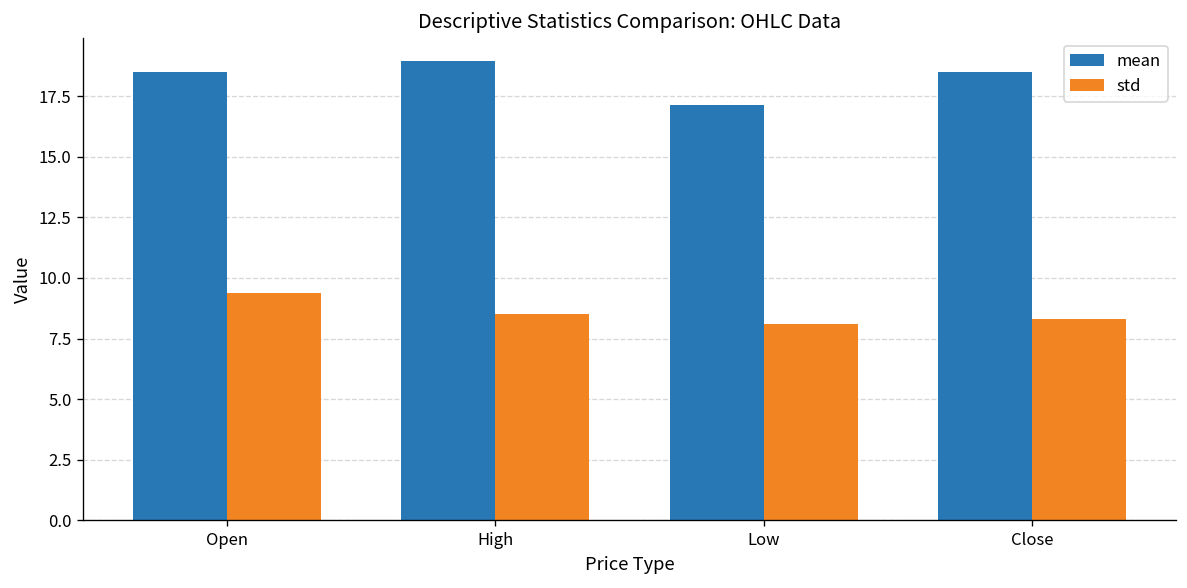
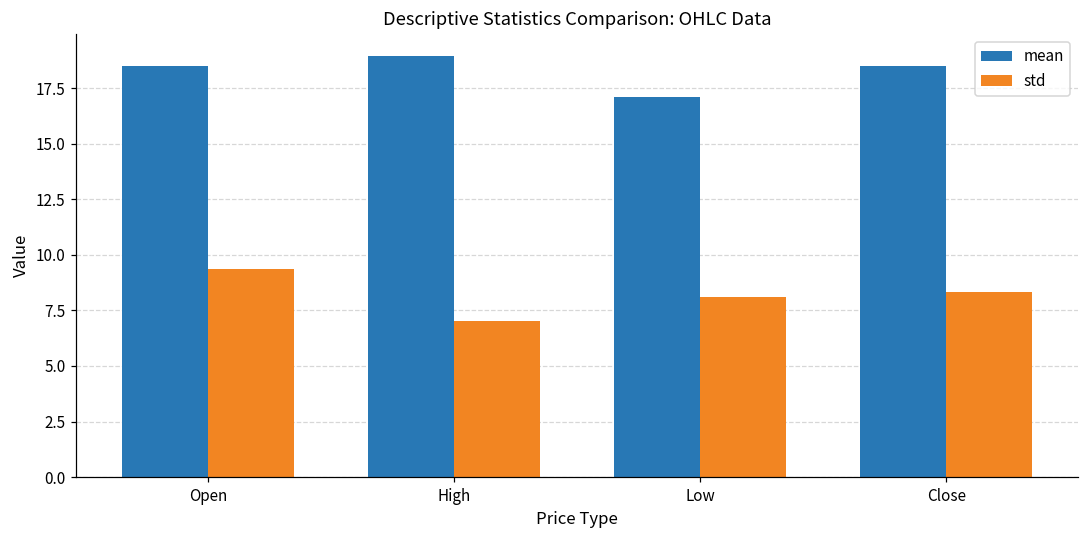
  {
    "mean": {
      "Open": 18.5,
      "High": 19.0,
      "Low": 17.1,
      "Close": 18.5
    },
    "std": {
      "Open": 9.4,
-     "High": 8.5,
+     "High": 7.0,
      "Low": 8.1,
      "Close": 8.3
    }
  }
